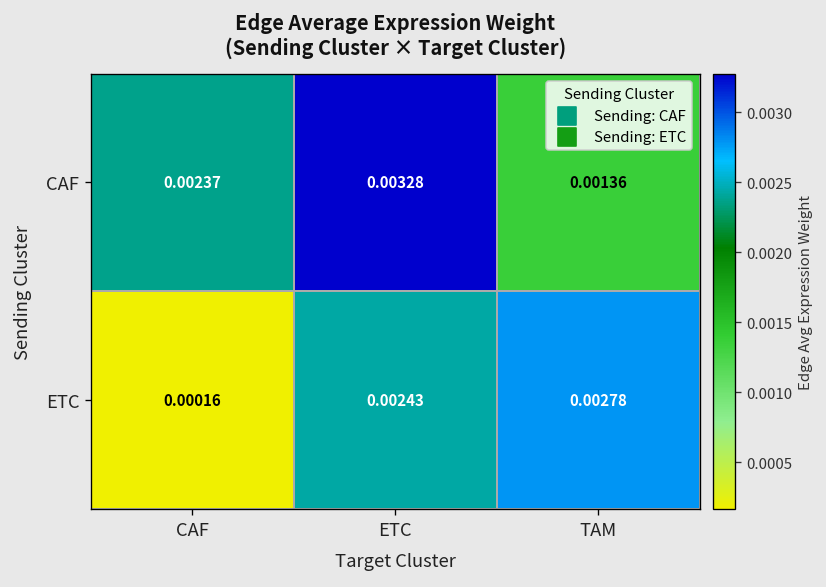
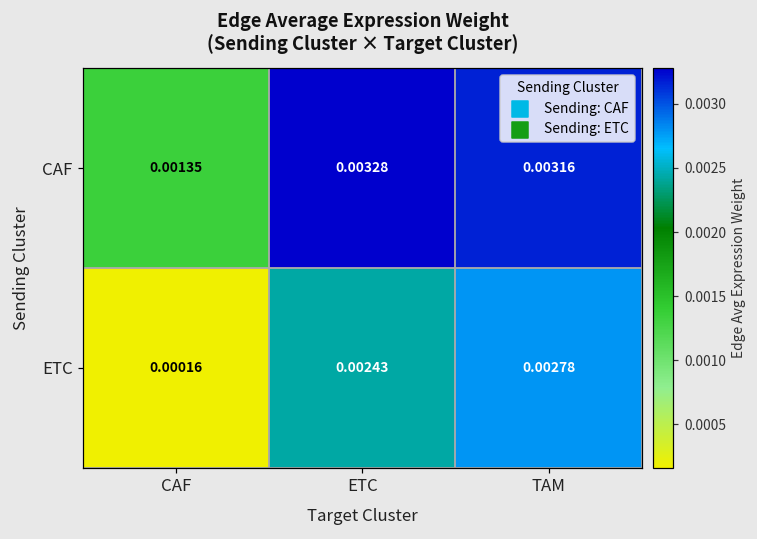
  {
    "CAF": {
-     "CAF": 0.00237,
+     "CAF": 0.00135,
      "ETC": 0.00328,
-     "TAM": 0.00136
+     "TAM": 0.00316
    },
    "ETC": {
      "CAF": 0.00016,
      "ETC": 0.00243,
      "TAM": 0.00278
    }
  }
